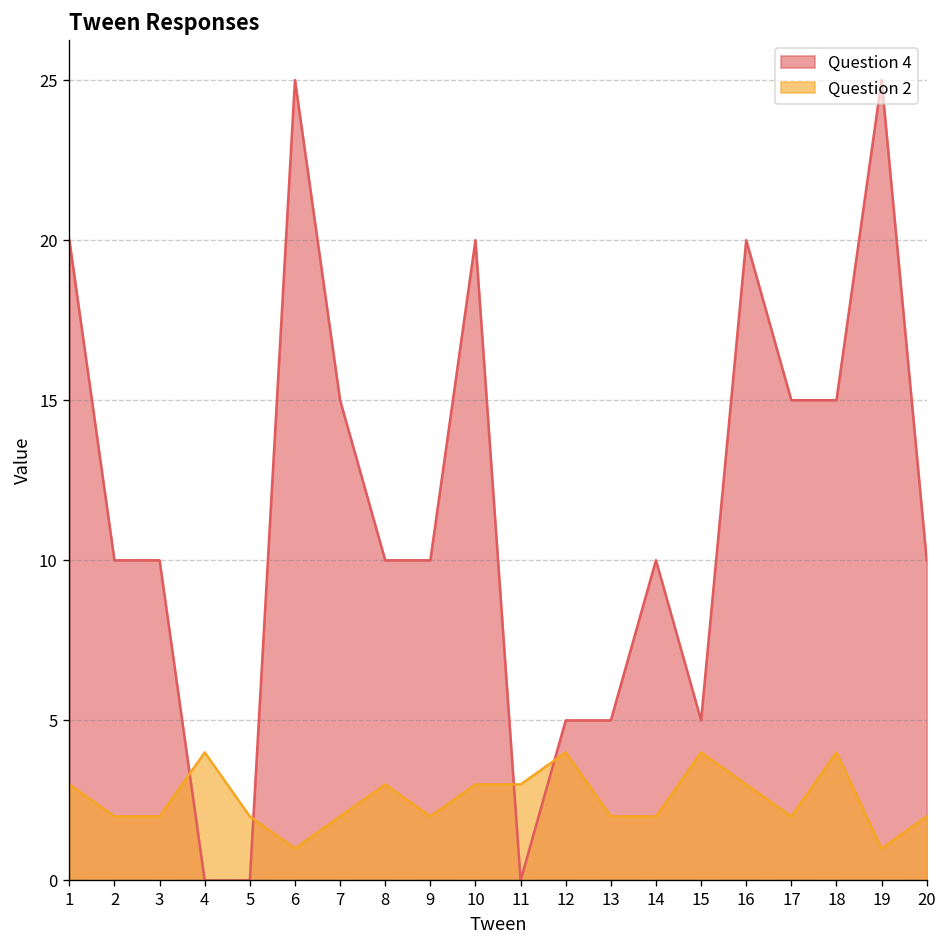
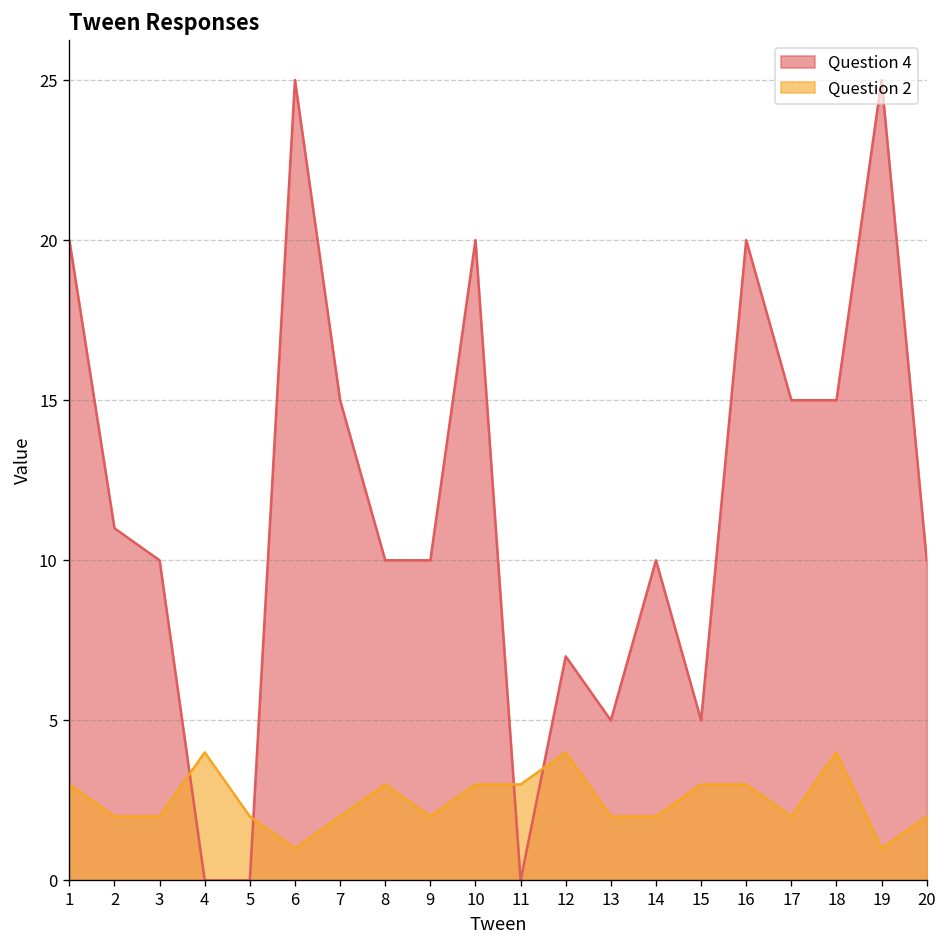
  {
    "Question 4": {
      "1": 20,
-     "2": 10,
+     "2": 11,
      "3": 10,
      "4": 0,
      "5": 0,
      "6": 25,
      "7": 15,
      "8": 10,
      "9": 10,
      "10": 20,
      "11": 0,
-     "12": 5,
+     "12": 7,
      "13": 5,
      "14": 10,
      "15": 5,
      "16": 20,
      "17": 15,
      "18": 15,
      "20": 10
    },
    "Question 2": {
      "1": 3,
      "2": 2,
      "3": 2,
      "4": 4,
      "5": 2,
      "6": 1,
      "7": 2,
      "8": 3,
      "9": 2,
      "10": 3,
      "11": 3,
      "12": 4,
      "13": 2,
      "14": 2,
-     "15": 4,
+     "15": 3,
      "16": 3,
      "17": 2,
      "18": 4,
      "19": 1,
      "20": 2
    }
  }
